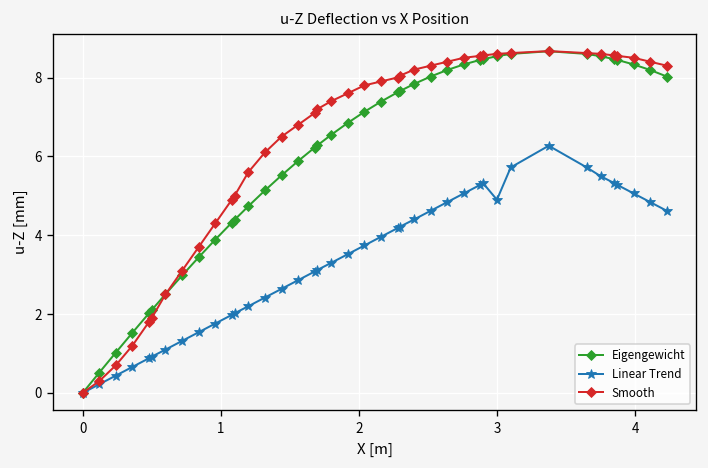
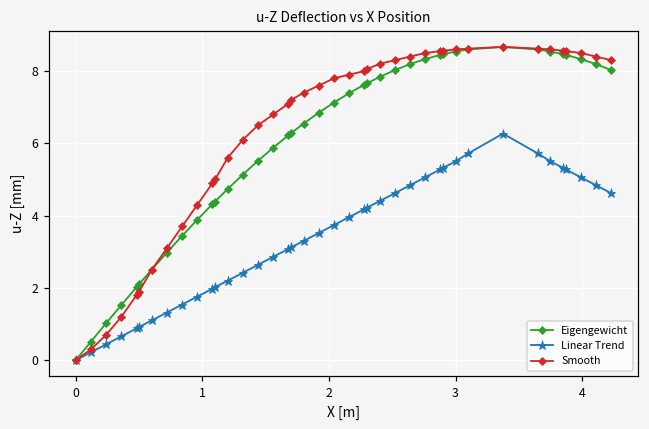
  {
    "Linear Trend": {
-     "3": 4.9
+     "3": 5.5
    }
  }
